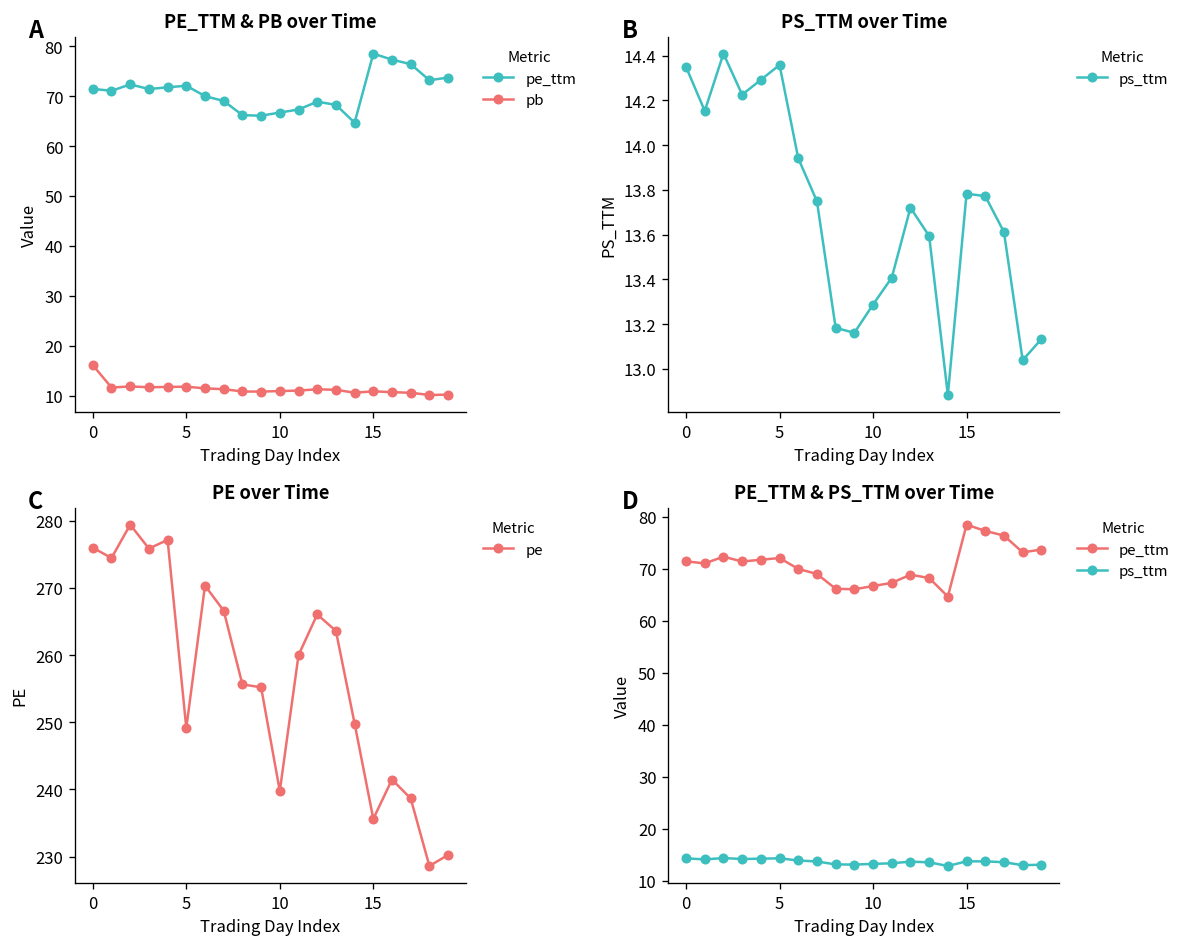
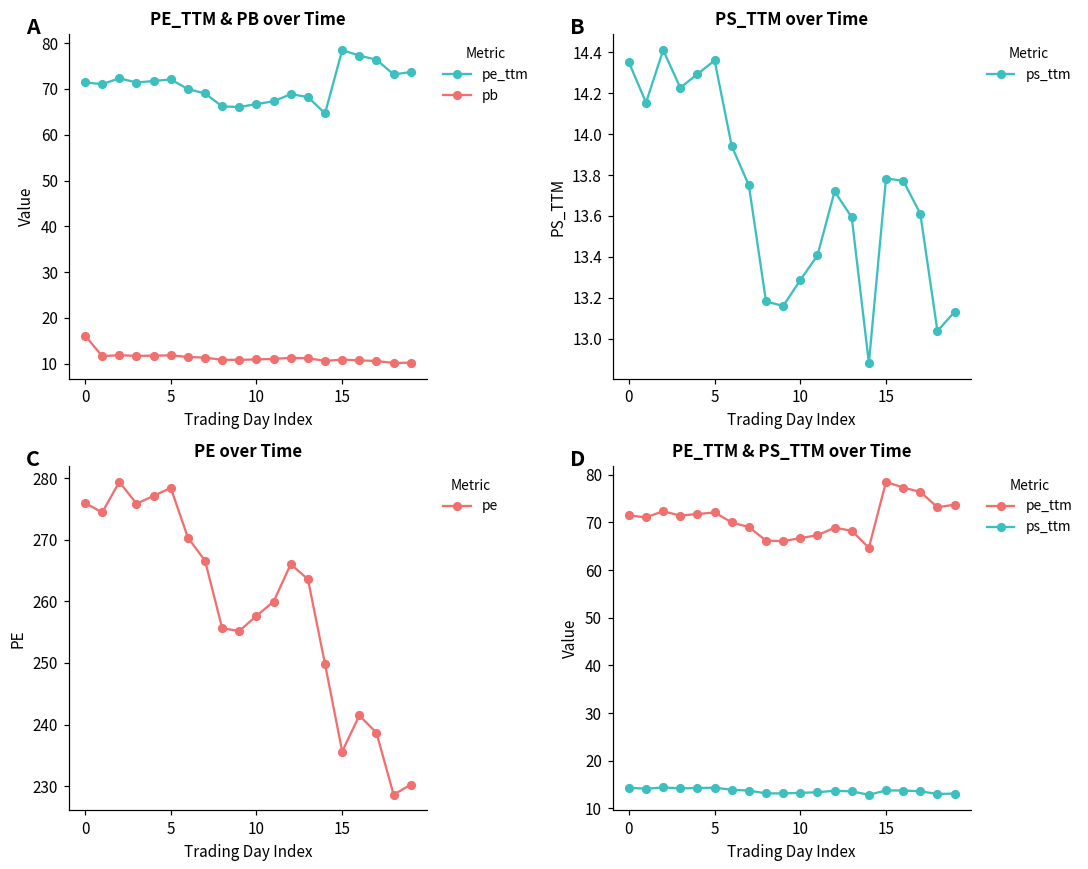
  {
    "PE_TTM & PB over Time": {
      "pb": {
        "0": 16,
        "5": 12,
        "10": 11,
        "15": 11
      }
    },
    "PS_TTM over Time": {
      "0": 14.35,
      "5": 14.36,
      "10": 13.29,
      "15": 13.78
    },
    "PE over Time": {
      "0": 276,
-     "5": 249,
-     "10": 240,
+     "5": 278,
+     "10": 258,
      "15": 236
    },
    "PE_TTM & PS_TTM over Time": {
      "pe_ttm": {
        "0": 71,
        "5": 72,
        "10": 67,
        "15": 78
      },
      "ps_ttm": {
        "0": 14,
        "5": 14,
        "10": 13,
        "15": 14
      }
    }
  }
